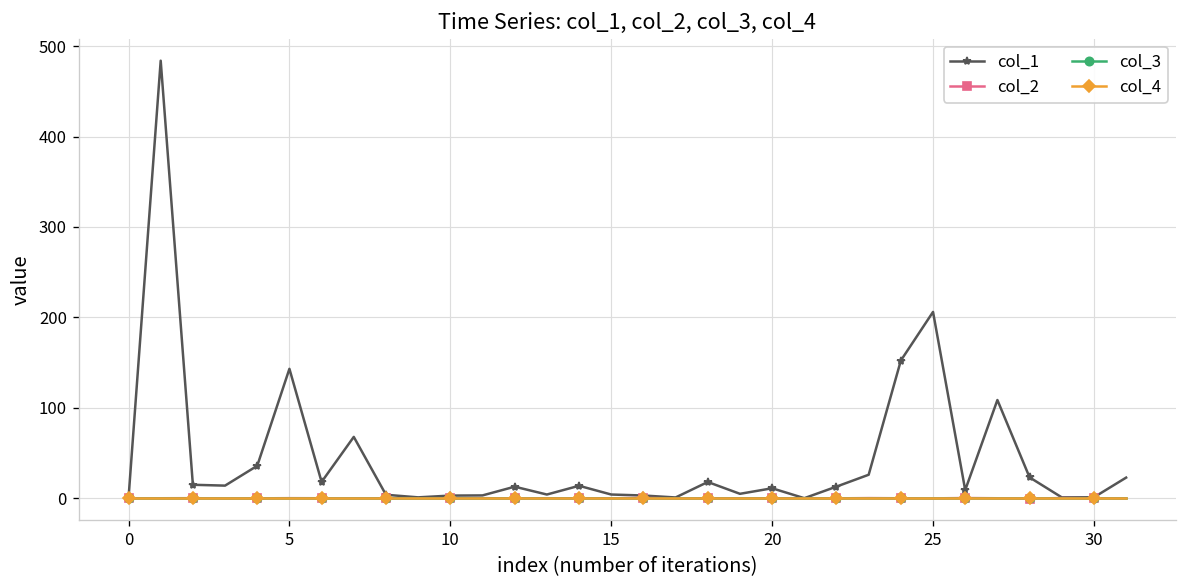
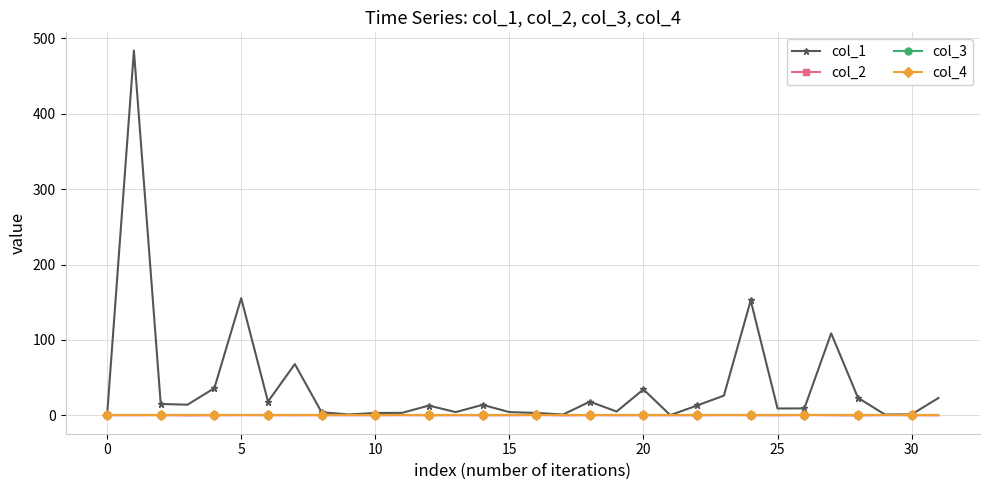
  {
    "col_1": {
-     "5": 140,
+     "5": 160,
      "15": 0,
-     "20": 10,
-     "25": 210
+     "20": 30,
+     "25": 10
    }
  }
